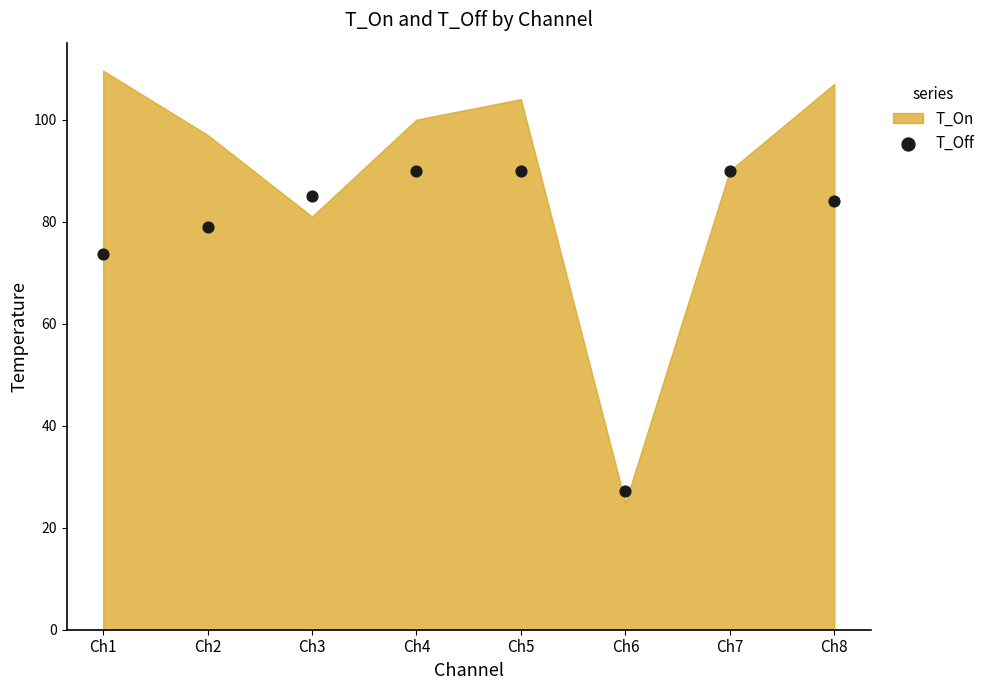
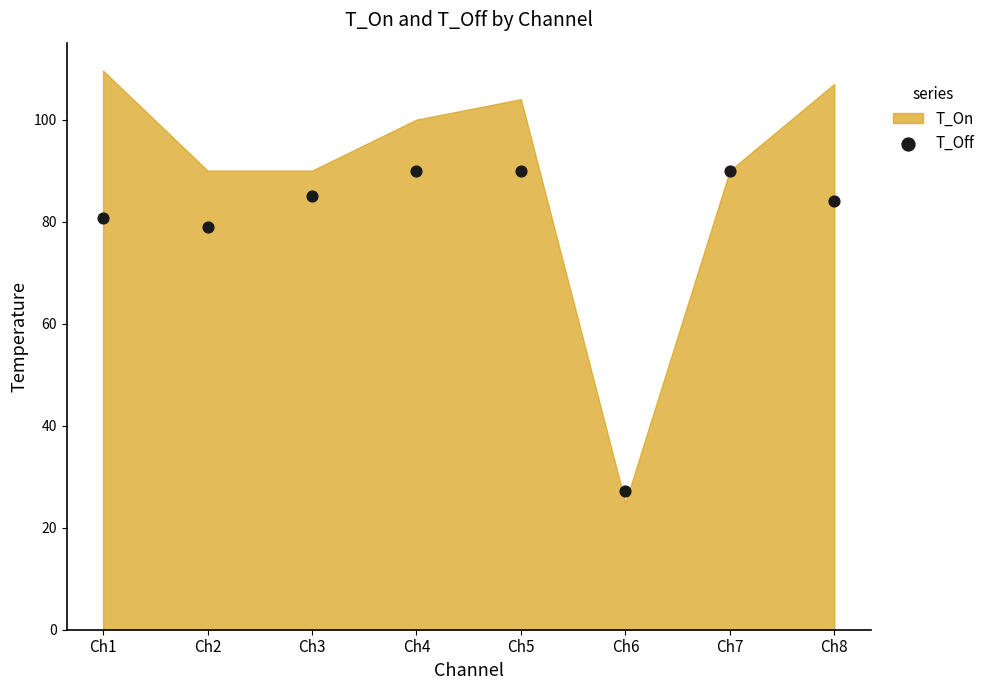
  {
    "T_On": {
      "Ch1": 110,
-     "Ch2": 97,
-     "Ch3": 81,
+     "Ch2": 90,
+     "Ch3": 90,
      "Ch4": 100,
      "Ch5": 104,
      "Ch6": 25,
      "Ch8": 107
    },
    "T_Off": {
-     "Ch1": 74
+     "Ch1": 81
    }
  }
